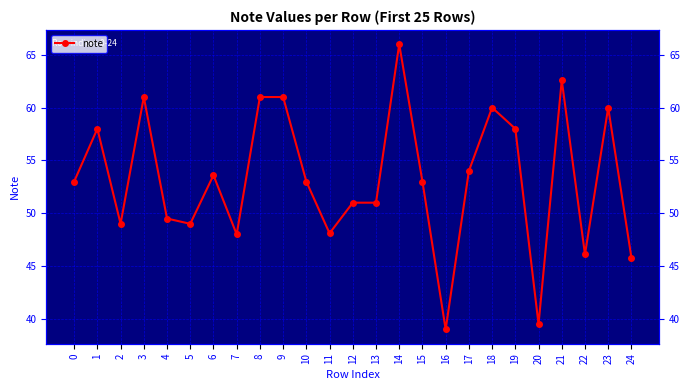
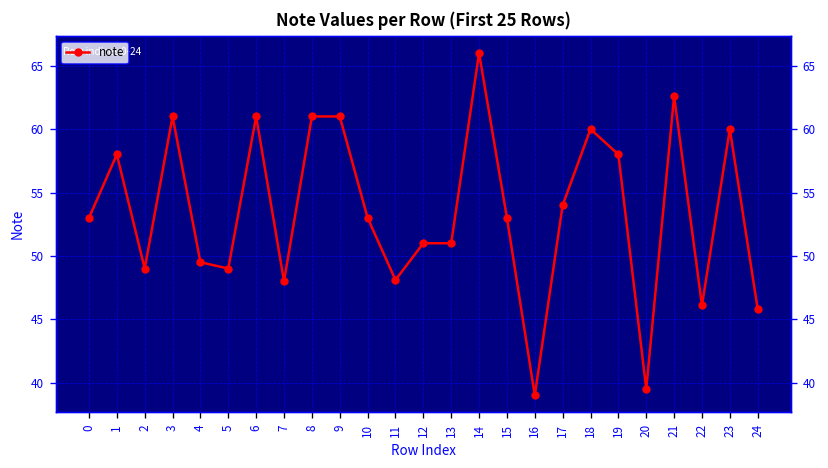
  {
    "0": 53.0,
    "1": 58.0,
    "2": 49.0,
    "3": 61.0,
    "4": 49.5,
    "5": 49.0,
-   "6": 53.6,
+   "6": 61.0,
    "7": 48.0,
    "8": 61.0,
    "9": 61.0,
    "10": 53.0,
    "11": 48.1,
    "12": 51.0,
    "13": 51.0,
    "14": 66.0,
    "15": 53.0,
    "16": 39.0,
    "17": 54.0,
    "18": 60.0,
    "19": 58.0,
    "20": 39.5,
    "21": 62.6,
    "22": 46.1,
    "23": 60.0,
    "24": 45.8
  }
